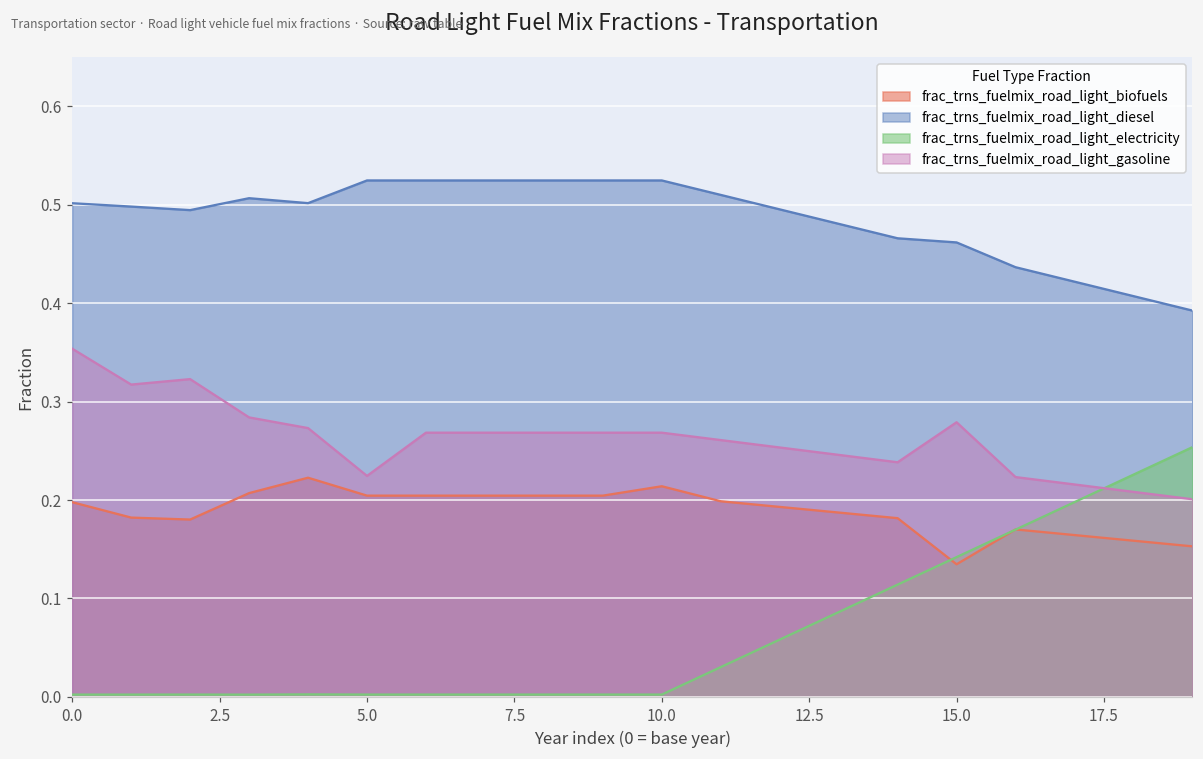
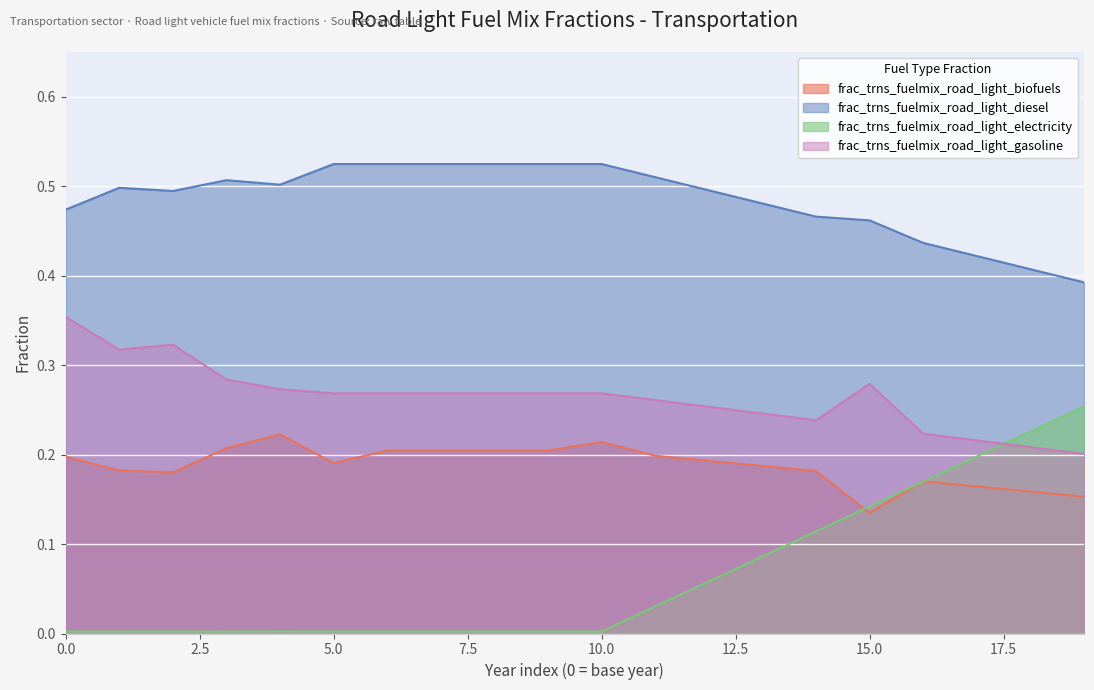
  {
    "frac_trns_fuelmix_road_light_biofuels": {
      "0.0": 0.20,
-     "5.0": 0.20,
+     "5.0": 0.19,
      "10.0": 0.21,
      "15.0": 0.13
    },
    "frac_trns_fuelmix_road_light_diesel": {
-     "0.0": 0.50,
+     "0.0": 0.47,
      "5.0": 0.52,
      "10.0": 0.52,
      "15.0": 0.46
    },
    "frac_trns_fuelmix_road_light_electricity": {
      "0.0": 0.00,
      "5.0": 0.00,
      "10.0": 0.00,
      "15.0": 0.14
    },
    "frac_trns_fuelmix_road_light_gasoline": {
      "0.0": 0.35,
-     "5.0": 0.22,
+     "5.0": 0.27,
      "10.0": 0.27,
      "15.0": 0.28
    }
  }
